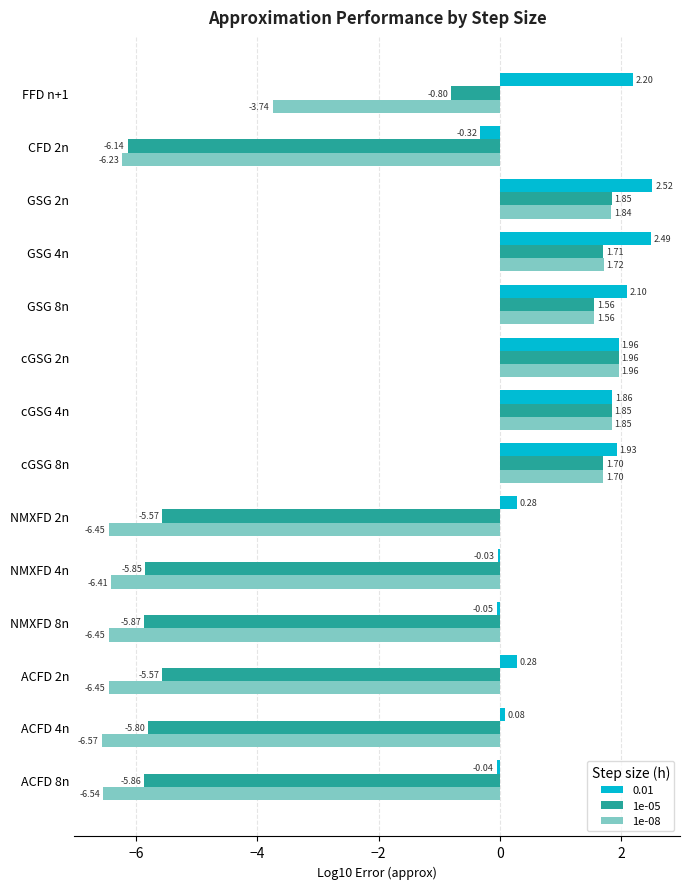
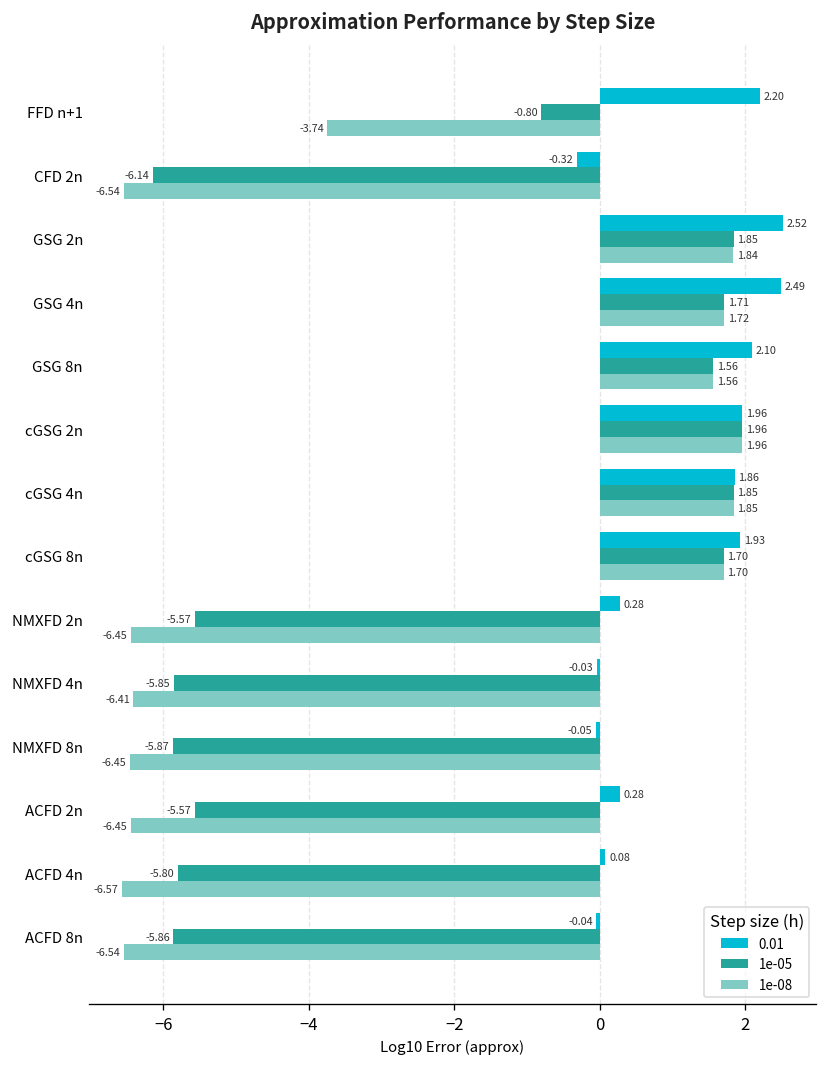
  {
    "0.01": {
      "FFD n+1": 2.20,
      "CFD 2n": -0.32,
      "GSG 2n": 2.52,
      "GSG 4n": 2.49,
      "GSG 8n": 2.10,
      "cGSG 2n": 1.96,
      "cGSG 4n": 1.86,
      "cGSG 8n": 1.93,
      "NMXFD 2n": 0.28,
      "NMXFD 4n": -0.03,
      "NMXFD 8n": -0.05,
      "ACFD 2n": 0.28,
      "ACFD 4n": 0.08,
      "ACFD 8n": -0.04
    },
    "1e-05": {
      "FFD n+1": -0.80,
      "CFD 2n": -6.14,
      "GSG 2n": 1.85,
      "GSG 4n": 1.71,
      "GSG 8n": 1.56,
      "cGSG 2n": 1.96,
      "cGSG 4n": 1.85,
      "cGSG 8n": 1.70,
      "NMXFD 2n": -5.57,
      "NMXFD 4n": -5.85,
      "NMXFD 8n": -5.87,
      "ACFD 2n": -5.57,
      "ACFD 4n": -5.80,
      "ACFD 8n": -5.86
    },
    "1e-08": {
      "FFD n+1": -3.74,
-     "CFD 2n": -6.23,
+     "CFD 2n": -6.54,
      "GSG 2n": 1.84,
      "GSG 4n": 1.72,
      "GSG 8n": 1.56,
      "cGSG 2n": 1.96,
      "cGSG 4n": 1.85,
      "cGSG 8n": 1.70,
      "NMXFD 2n": -6.45,
      "NMXFD 4n": -6.41,
      "NMXFD 8n": -6.45,
      "ACFD 2n": -6.45,
      "ACFD 4n": -6.57,
      "ACFD 8n": -6.54
    }
  }
